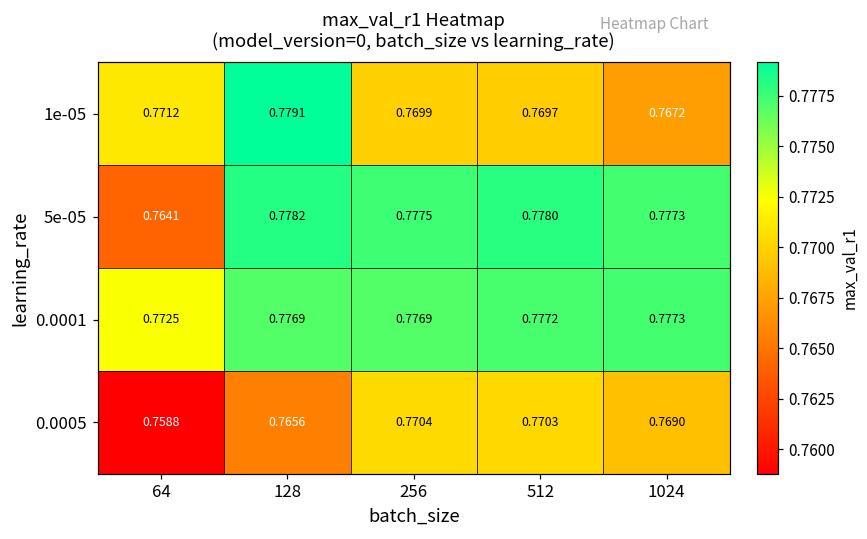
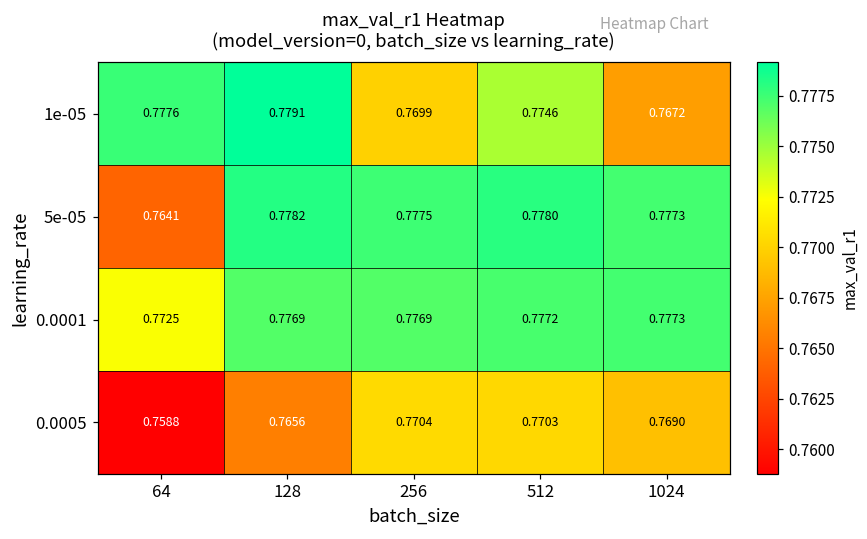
  {
    "1e-05": {
-     "64": 0.7712,
+     "64": 0.7776,
      "128": 0.7791,
      "256": 0.7699,
-     "512": 0.7697,
+     "512": 0.7746,
      "1024": 0.7672
    },
    "5e-05": {
      "64": 0.7641,
      "128": 0.7782,
      "256": 0.7775,
      "512": 0.7780,
      "1024": 0.7773
    },
    "0.0001": {
      "64": 0.7725,
      "128": 0.7769,
      "256": 0.7769,
      "512": 0.7772,
      "1024": 0.7773
    },
    "0.0005": {
      "64": 0.7588,
      "128": 0.7656,
      "256": 0.7704,
      "512": 0.7703,
      "1024": 0.7690
    }
  }
